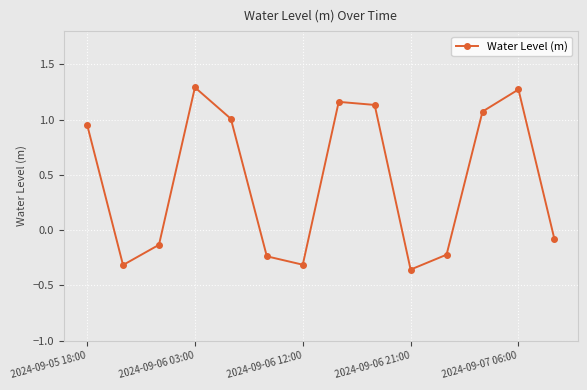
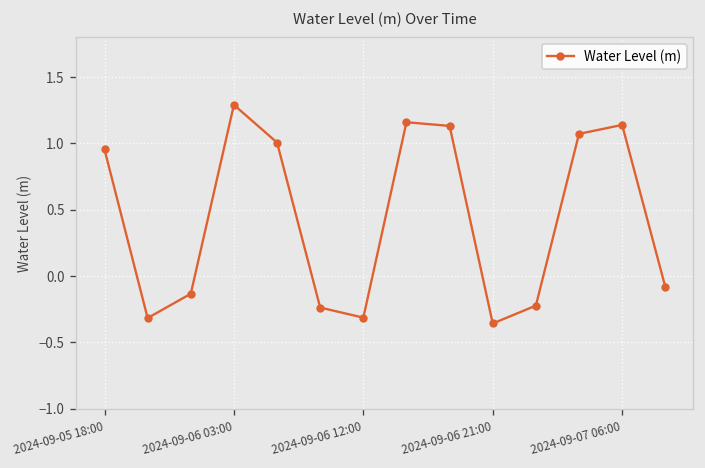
  {
    "2024-09-05 18:00": 0.95,
    "2024-09-06 03:00": 1.29,
    "2024-09-06 12:00": -0.31,
    "2024-09-06 21:00": -0.36,
-   "2024-09-07 06:00": 1.27
+   "2024-09-07 06:00": 1.14
  }
